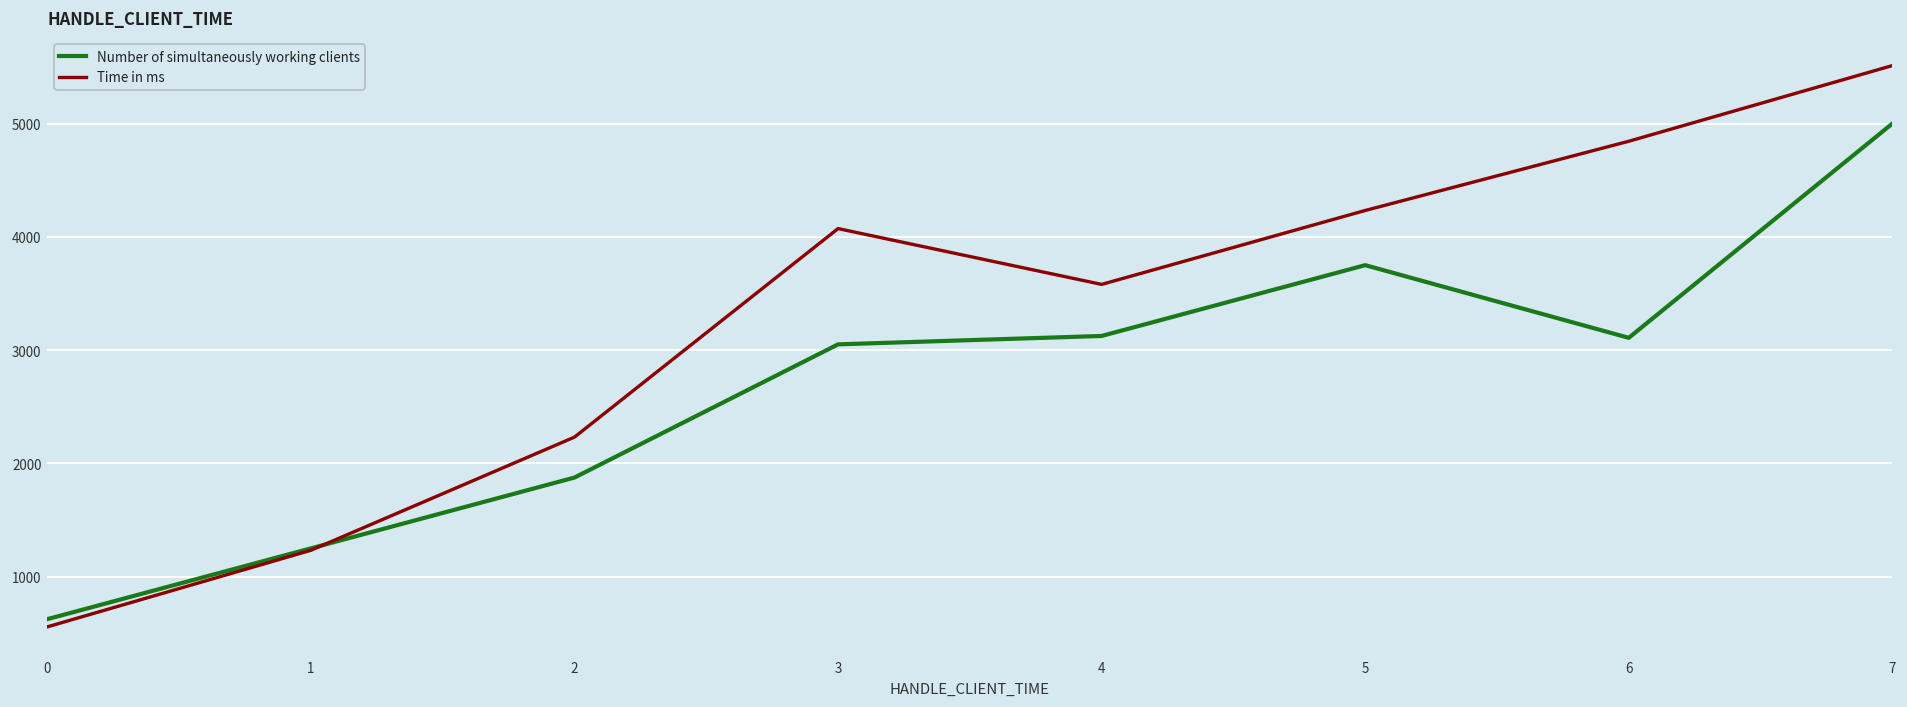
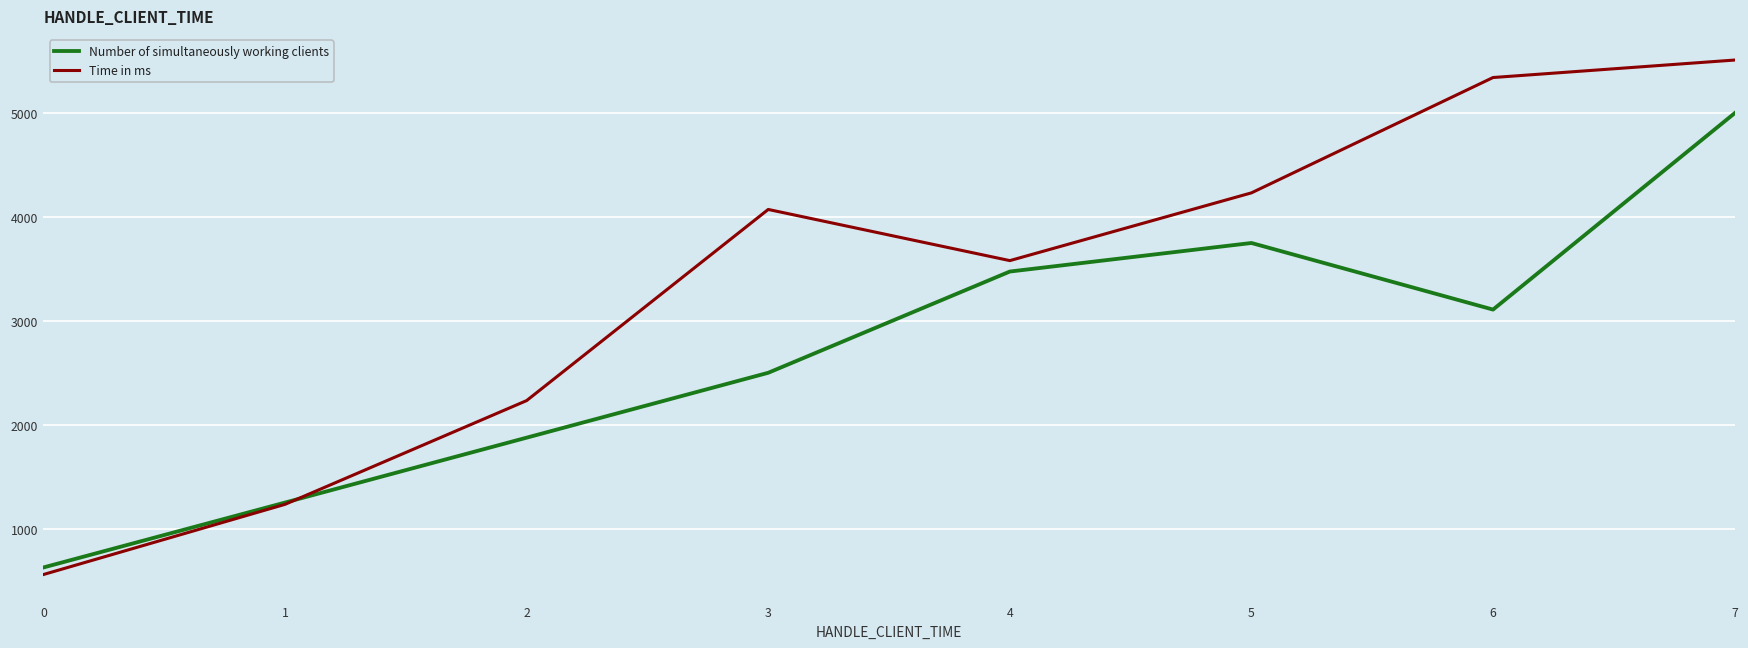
  {
    "Number of simultaneously working clients": {
      "0": 600,
      "2": 1900,
-     "3": 3100,
-     "4": 3100,
+     "3": 2500,
+     "4": 3500,
      "5": 3800,
      "6": 3100,
      "7": 5000
    },
    "Time in ms": {
      "0": 600,
      "2": 2200,
      "3": 4100,
      "4": 3600,
      "5": 4200,
-     "6": 4800,
+     "6": 5300,
      "7": 5500
    }
  }
